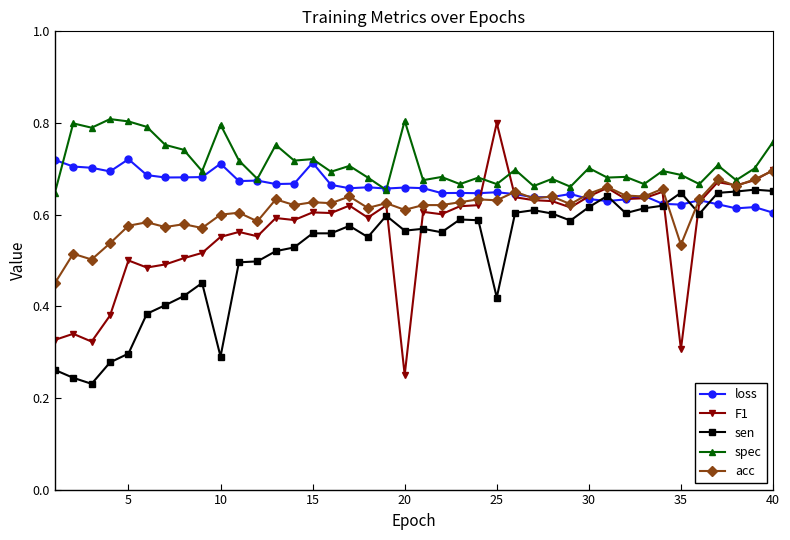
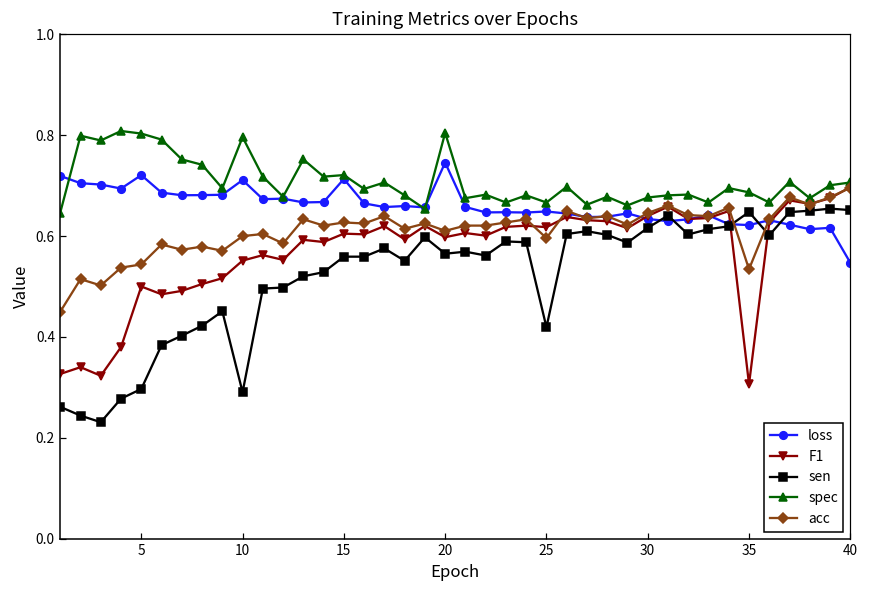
  {
    "loss": {
      "5": 0.72,
      "10": 0.71,
      "15": 0.71,
-     "20": 0.66,
+     "20": 0.75,
      "25": 0.65,
      "30": 0.63,
      "35": 0.62,
-     "40": 0.60
+     "40": 0.55
    },
    "F1": {
      "5": 0.50,
      "10": 0.55,
      "15": 0.60,
-     "20": 0.25,
-     "25": 0.80,
+     "20": 0.60,
+     "25": 0.62,
      "30": 0.64,
      "35": 0.31
    },
    "sen": {
      "5": 0.30,
      "10": 0.29,
      "15": 0.56,
      "20": 0.57,
      "25": 0.42,
      "30": 0.62,
      "35": 0.65,
      "40": 0.65
    },
    "spec": {
      "5": 0.80,
      "10": 0.80,
      "15": 0.72,
      "20": 0.80,
      "25": 0.67,
-     "30": 0.70,
+     "30": 0.68,
      "35": 0.69,
-     "40": 0.76
+     "40": 0.71
    },
    "acc": {
-     "5": 0.58,
+     "5": 0.54,
      "10": 0.60,
      "15": 0.63,
      "20": 0.61,
-     "25": 0.63,
+     "25": 0.60,
      "30": 0.65,
      "35": 0.53
    }
  }
